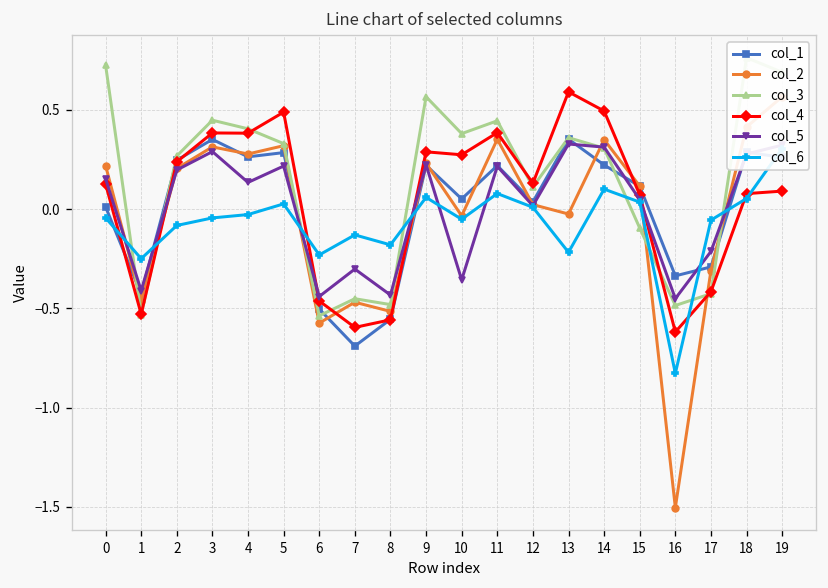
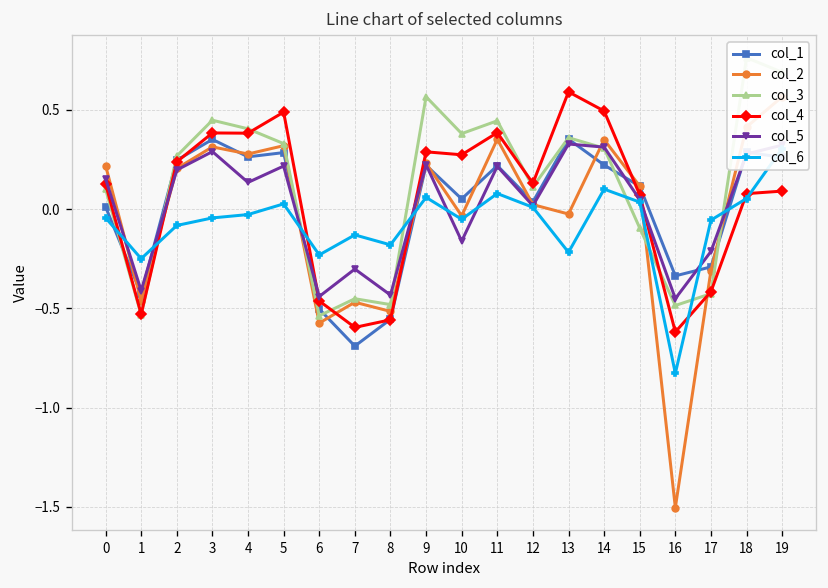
  {
    "col_1": {
      "0": 0.01,
      "1": -0.43,
      "3": 0.35,
      "5": 0.29,
      "6": -0.50,
      "7": -0.69,
      "10": 0.05,
      "14": 0.22,
      "16": -0.34,
      "17": -0.29
    },
    "col_2": {
      "0": 0.22,
      "1": -0.46,
      "3": 0.31,
      "6": -0.57,
      "7": -0.47,
      "8": -0.51,
      "10": -0.03,
      "11": 0.35,
      "13": -0.02,
      "14": 0.35,
      "16": -1.50,
      "17": -0.31
    },
    "col_3": {
-     "0": 0.73,
+     "0": 0.10,
      "2": 0.27,
      "3": 0.45,
      "4": 0.40,
      "6": -0.54,
      "7": -0.45,
      "8": -0.48,
      "9": 0.57,
      "10": 0.38,
      "11": 0.45,
      "12": 0.11,
      "15": -0.09,
      "16": -0.49
    },
    "col_4": {
      "0": 0.13,
      "3": 0.38,
      "4": 0.38,
      "5": 0.49,
      "6": -0.46,
      "7": -0.60,
      "9": 0.29,
      "10": 0.27,
      "11": 0.39,
      "12": 0.13,
      "13": 0.59,
      "14": 0.49,
      "15": 0.07,
      "16": -0.62,
      "18": 0.08,
      "19": 0.09
    },
    "col_5": {
      "0": 0.15,
      "1": -0.41,
      "3": 0.29,
      "4": 0.13,
      "5": 0.22,
      "6": -0.44,
      "7": -0.30,
      "8": -0.43,
-     "10": -0.36,
+     "10": -0.16,
      "13": 0.33,
      "16": -0.45,
      "17": -0.21
    },
    "col_6": {
      "0": -0.04,
      "1": -0.25,
      "2": -0.08,
      "3": -0.04,
      "4": -0.03,
      "5": 0.03,
      "6": -0.23,
      "7": -0.13,
      "8": -0.18,
      "9": 0.06,
      "10": -0.05,
      "11": 0.08,
      "13": -0.22,
      "14": 0.10,
      "16": -0.83,
      "17": -0.06,
      "18": 0.05
    }
  }
